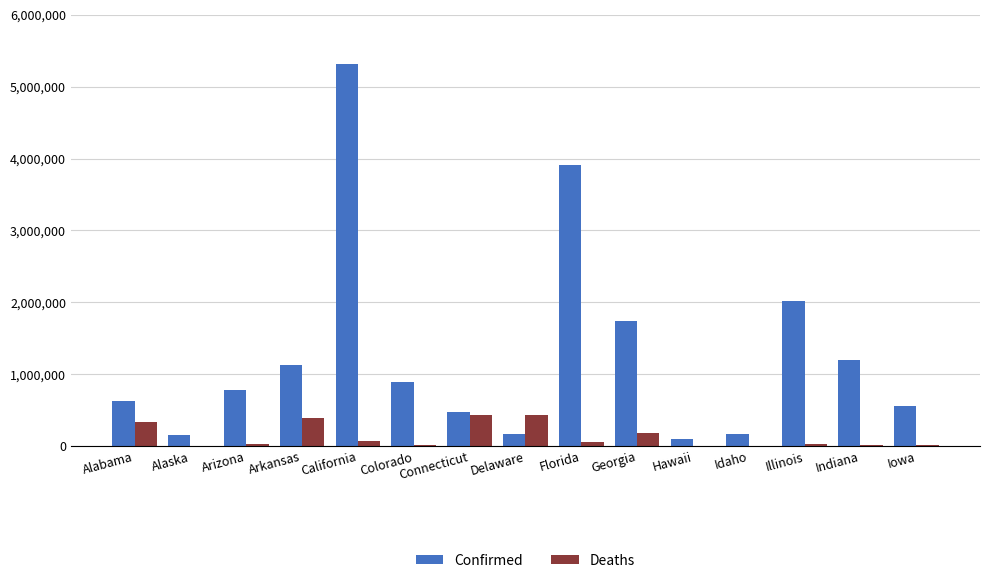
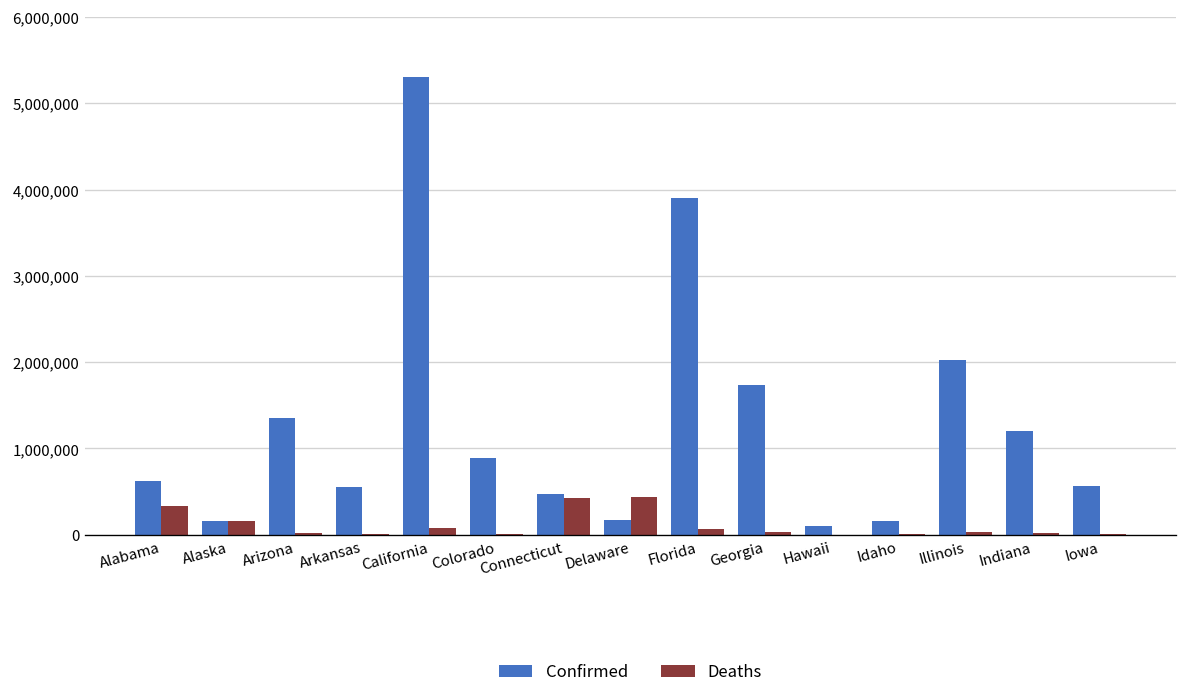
  {
    "Confirmed": {
      "Alabama": "600,000",
      "Alaska": "200,000",
-     "Arizona": "800,000",
-     "Arkansas": "1,100,000",
+     "Arizona": "1,400,000",
+     "Arkansas": "600,000",
      "California": "5,300,000",
      "Colorado": "900,000",
      "Connecticut": "500,000",
      "Delaware": "200,000",
      "Florida": "3,900,000",
      "Georgia": "1,700,000",
      "Hawaii": "100,000",
      "Idaho": "200,000",
      "Illinois": "2,000,000",
      "Indiana": "1,200,000",
      "Iowa": "600,000"
    },
    "Deaths": {
      "Alabama": "300,000",
-     "Alaska": "0",
-     "Arkansas": "400,000",
+     "Alaska": "200,000",
+     "Arkansas": "0",
      "California": "100,000",
      "Connecticut": "400,000",
      "Delaware": "400,000",
      "Florida": "100,000",
-     "Georgia": "200,000"
+     "Georgia": "0"
    }
  }
